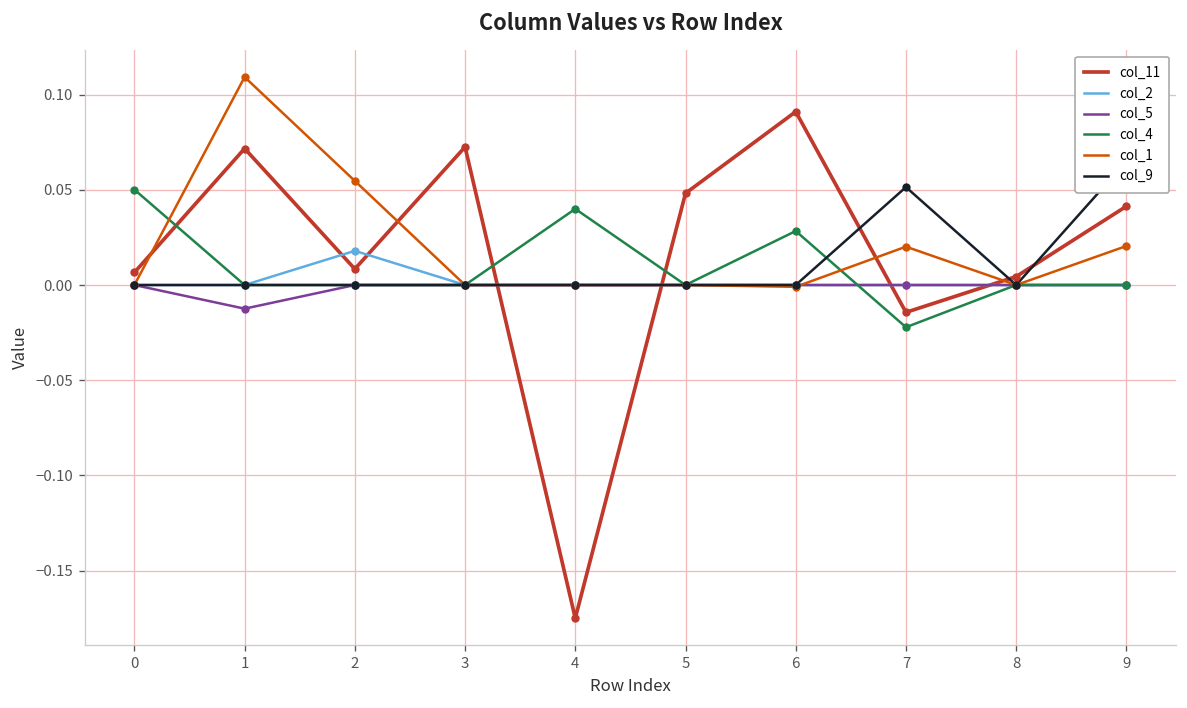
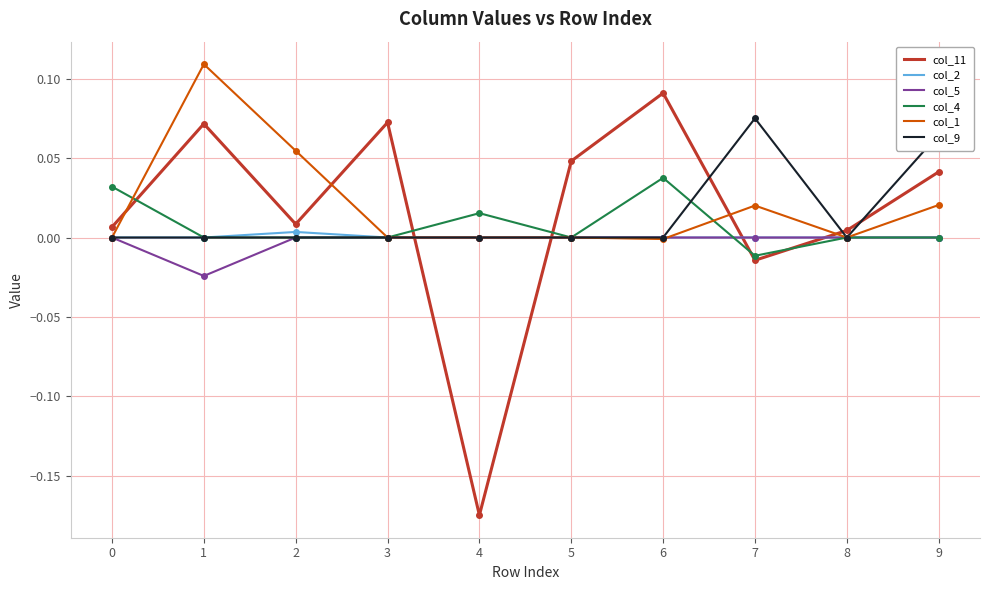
  {
    "col_2": {
-     "2": 0.018
+     "2": 0.004
    },
    "col_5": {
-     "1": -0.012
+     "1": -0.024
    },
    "col_4": {
-     "0": 0.050,
-     "4": 0.040,
-     "6": 0.028,
-     "7": -0.022
+     "0": 0.032,
+     "4": 0.015,
+     "6": 0.038,
+     "7": -0.012
    },
    "col_9": {
-     "7": 0.051
+     "7": 0.075
    }
  }
